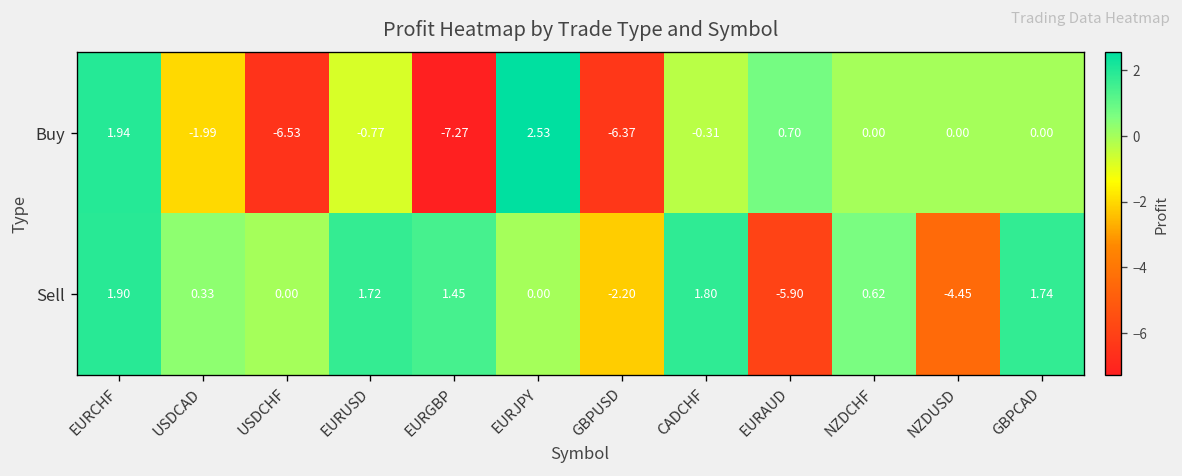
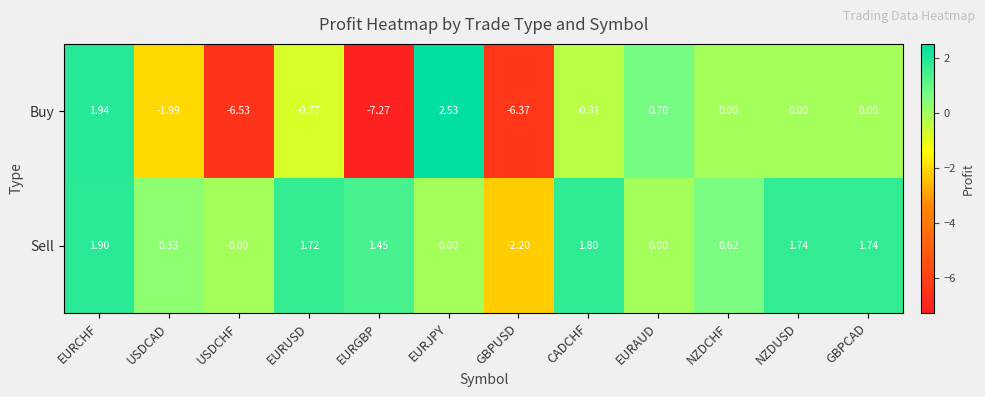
  {
    "Buy": {
      "EURCHF": 1.94,
      "USDCAD": -1.99,
      "USDCHF": -6.53,
      "EURUSD": -0.77,
      "EURGBP": -7.27,
      "EURJPY": 2.53,
      "GBPUSD": -6.37,
      "CADCHF": -0.31,
      "EURAUD": 0.70,
      "NZDCHF": 0.00,
      "NZDUSD": 0.00,
      "GBPCAD": 0.00
    },
    "Sell": {
      "EURCHF": 1.90,
      "USDCAD": 0.33,
      "USDCHF": 0.00,
      "EURUSD": 1.72,
      "EURGBP": 1.45,
      "EURJPY": 0.00,
      "GBPUSD": -2.20,
      "CADCHF": 1.80,
-     "EURAUD": -5.90,
+     "EURAUD": 0.00,
      "NZDCHF": 0.62,
-     "NZDUSD": -4.45,
+     "NZDUSD": 1.74,
      "GBPCAD": 1.74
    }
  }
